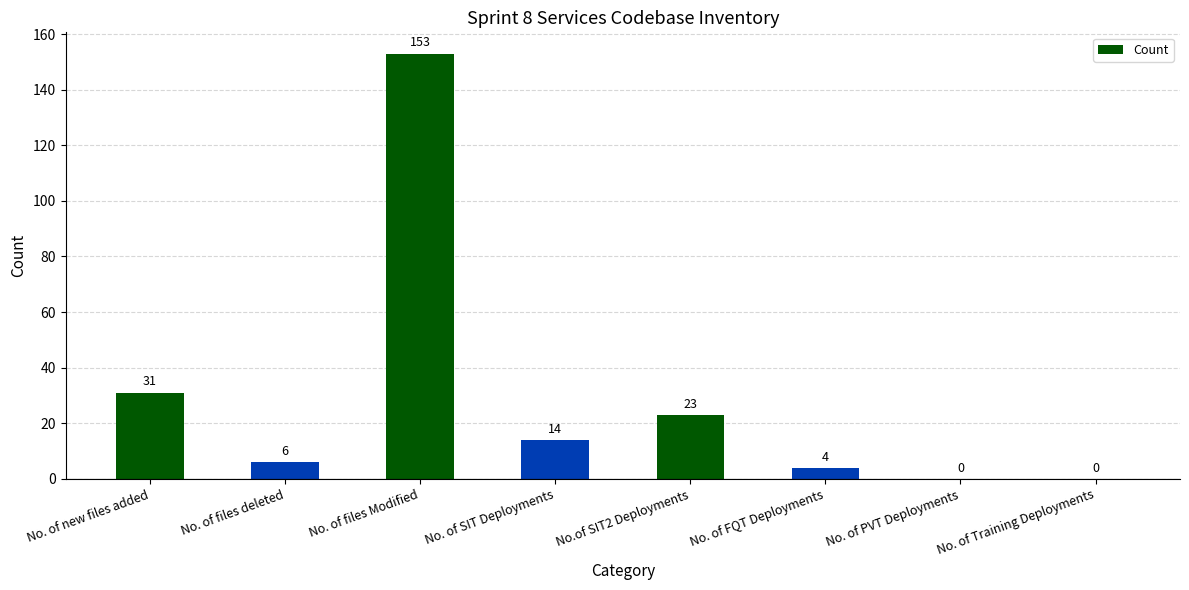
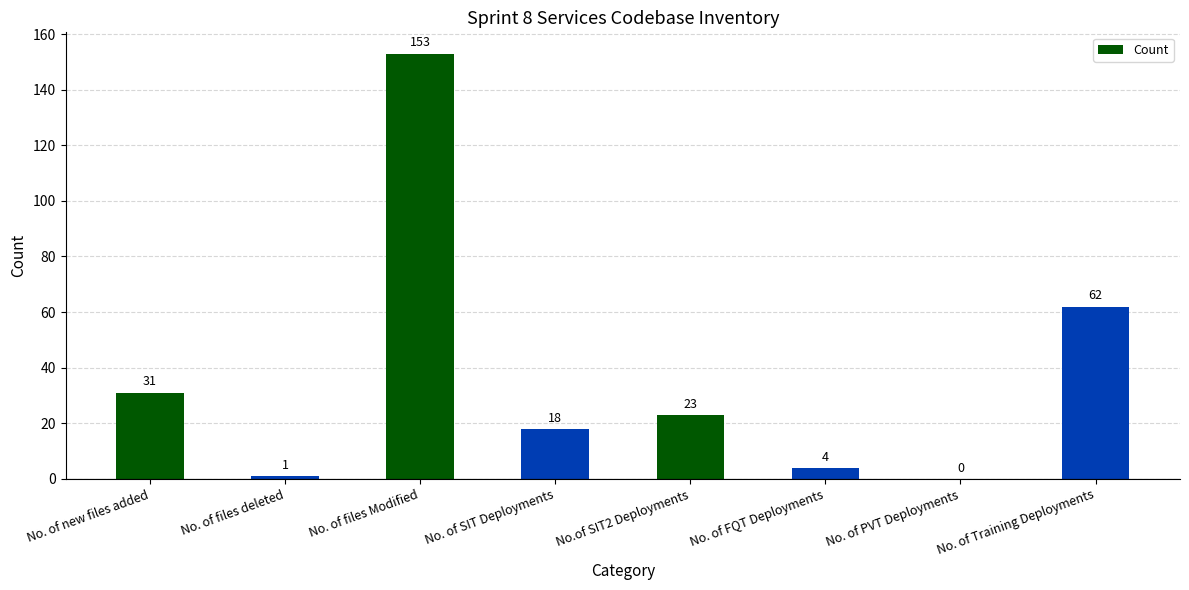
  {
    "No. of new files added": 31,
-   "No. of files deleted": 6,
+   "No. of files deleted": 1,
    "No. of files Modified": 153,
-   "No. of SIT Deployments": 14,
+   "No. of SIT Deployments": 18,
    "No.of SIT2 Deployments": 23,
    "No. of FQT Deployments": 4,
    "No. of PVT Deployments": 0,
-   "No. of Training Deployments": 0
+   "No. of Training Deployments": 62
  }
